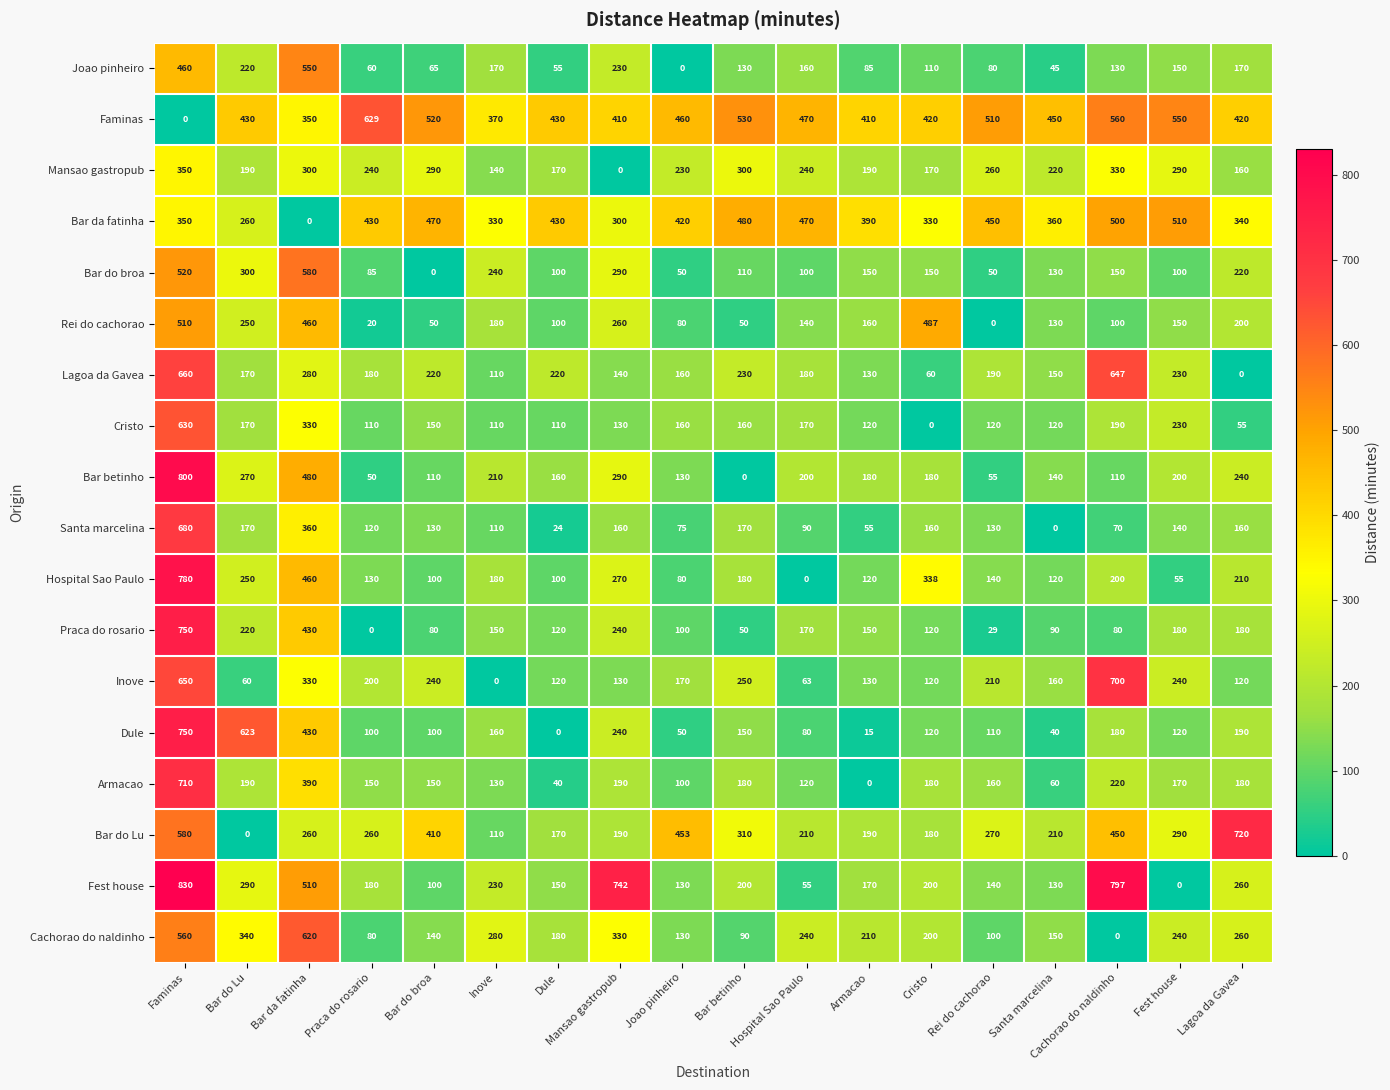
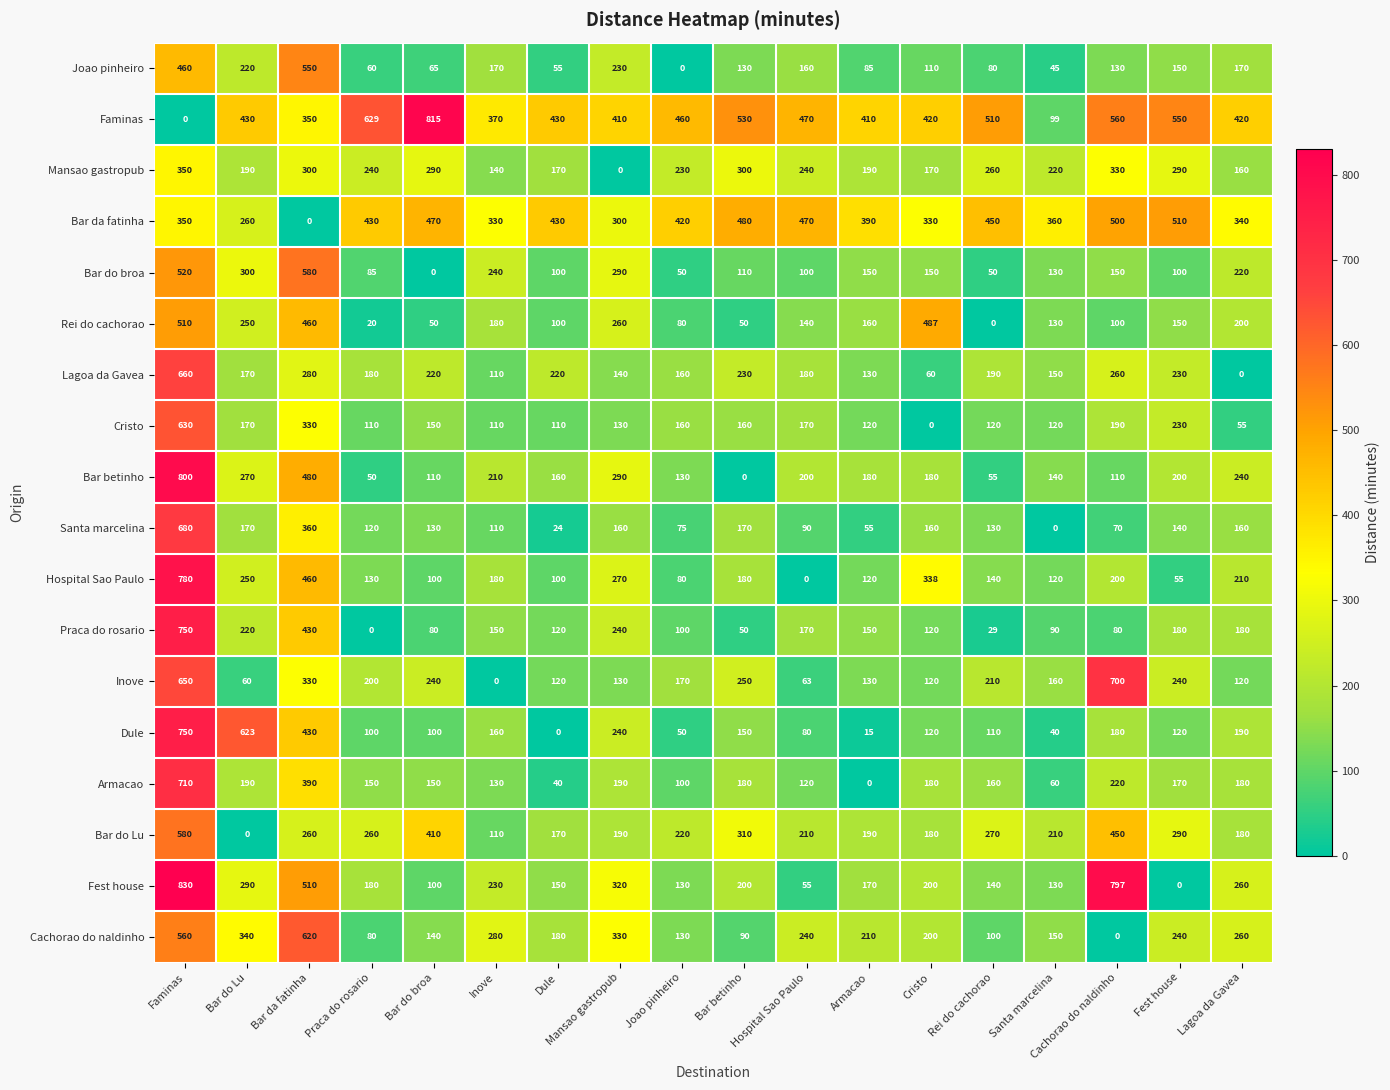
  {
    "Faminas": {
      "Faminas": 0,
      "Bar do Lu": 430,
      "Bar da fatinha": 350,
      "Praca do rosario": 629,
-     "Bar do broa": 520,
+     "Bar do broa": 815,
      "Inove": 370,
      "Dule": 430,
      "Mansao gastropub": 410,
      "Joao pinheiro": 460,
      "Bar betinho": 530,
      "Hospital Sao Paulo": 470,
      "Armacao": 410,
      "Cristo": 420,
      "Rei do cachorao": 510,
-     "Santa marcelina": 450,
+     "Santa marcelina": 99,
      "Cachorao do naldinho": 560,
      "Fest house": 550,
      "Lagoa da Gavea": 420
    },
    "Lagoa da Gavea": {
      "Faminas": 660,
      "Bar do Lu": 170,
      "Bar da fatinha": 280,
      "Praca do rosario": 180,
      "Bar do broa": 220,
      "Inove": 110,
      "Dule": 220,
      "Mansao gastropub": 140,
      "Joao pinheiro": 160,
      "Bar betinho": 230,
      "Hospital Sao Paulo": 180,
      "Armacao": 130,
      "Cristo": 60,
      "Rei do cachorao": 190,
      "Santa marcelina": 150,
-     "Cachorao do naldinho": 647,
+     "Cachorao do naldinho": 260,
      "Fest house": 230,
      "Lagoa da Gavea": 0
    },
    "Bar do Lu": {
      "Faminas": 580,
      "Bar do Lu": 0,
      "Bar da fatinha": 260,
      "Praca do rosario": 260,
      "Bar do broa": 410,
      "Inove": 110,
      "Dule": 170,
      "Mansao gastropub": 190,
-     "Joao pinheiro": 453,
+     "Joao pinheiro": 220,
      "Bar betinho": 310,
      "Hospital Sao Paulo": 210,
      "Armacao": 190,
      "Cristo": 180,
      "Rei do cachorao": 270,
      "Santa marcelina": 210,
      "Cachorao do naldinho": 450,
      "Fest house": 290,
-     "Lagoa da Gavea": 720
+     "Lagoa da Gavea": 180
    },
    "Fest house": {
      "Faminas": 830,
      "Bar do Lu": 290,
      "Bar da fatinha": 510,
      "Praca do rosario": 180,
      "Bar do broa": 100,
      "Inove": 230,
      "Dule": 150,
-     "Mansao gastropub": 742,
+     "Mansao gastropub": 320,
      "Joao pinheiro": 130,
      "Bar betinho": 200,
      "Hospital Sao Paulo": 55,
      "Armacao": 170,
      "Cristo": 200,
      "Rei do cachorao": 140,
      "Santa marcelina": 130,
      "Cachorao do naldinho": 797,
      "Fest house": 0,
      "Lagoa da Gavea": 260
    }
  }
